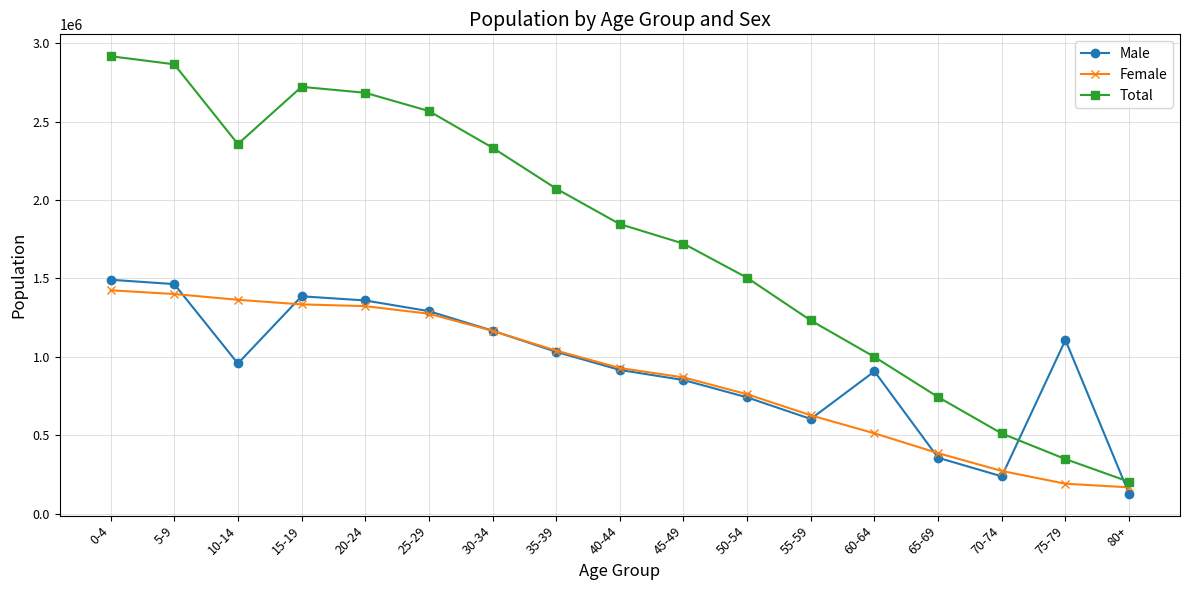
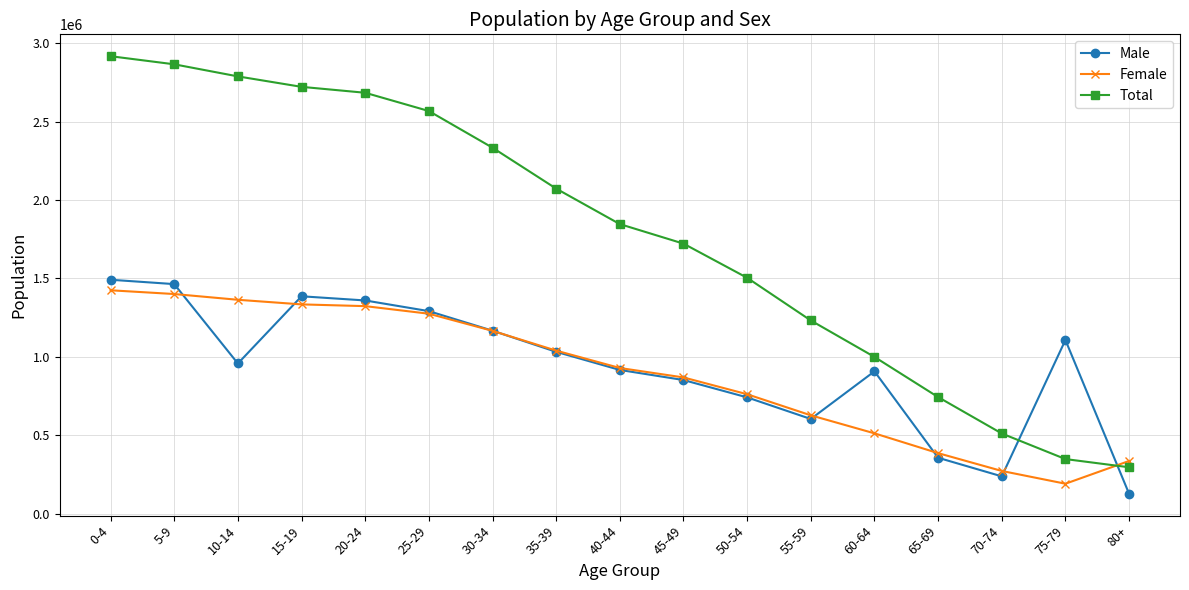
  {
    "Male": {
      "0-4": 1490000,
      "5-9": 1460000,
      "10-14": 960000,
      "15-19": 1390000,
      "20-24": 1360000,
      "25-29": 1290000,
      "45-49": 850000,
      "50-54": 740000,
      "55-59": 600000,
      "60-64": 910000,
      "65-69": 360000,
      "70-74": 240000,
      "75-79": 1110000,
      "80+": 130000
    },
    "Female": {
      "0-4": 1420000,
      "5-9": 1400000,
      "10-14": 1360000,
      "15-19": 1330000,
      "20-24": 1320000,
      "25-29": 1280000,
      "45-49": 870000,
      "50-54": 760000,
      "55-59": 630000,
      "60-64": 510000,
      "65-69": 390000,
      "70-74": 270000,
      "75-79": 190000,
-     "80+": 170000
+     "80+": 340000
    },
    "Total": {
      "0-4": 2920000,
      "5-9": 2870000,
-     "10-14": 2360000,
+     "10-14": 2790000,
      "15-19": 2720000,
      "20-24": 2680000,
      "25-29": 2570000,
      "30-34": 2330000,
      "35-39": 2070000,
      "40-44": 1850000,
      "45-49": 1720000,
      "50-54": 1500000,
      "55-59": 1230000,
      "60-64": 1000000,
      "65-69": 740000,
      "70-74": 510000,
      "75-79": 350000,
-     "80+": 200000
+     "80+": 300000
    }
  }
